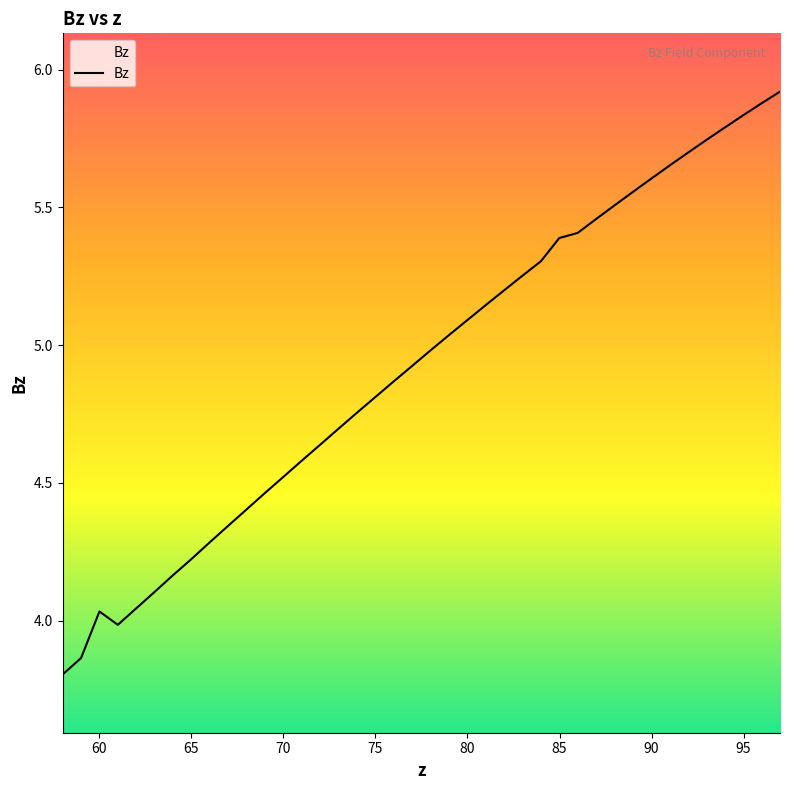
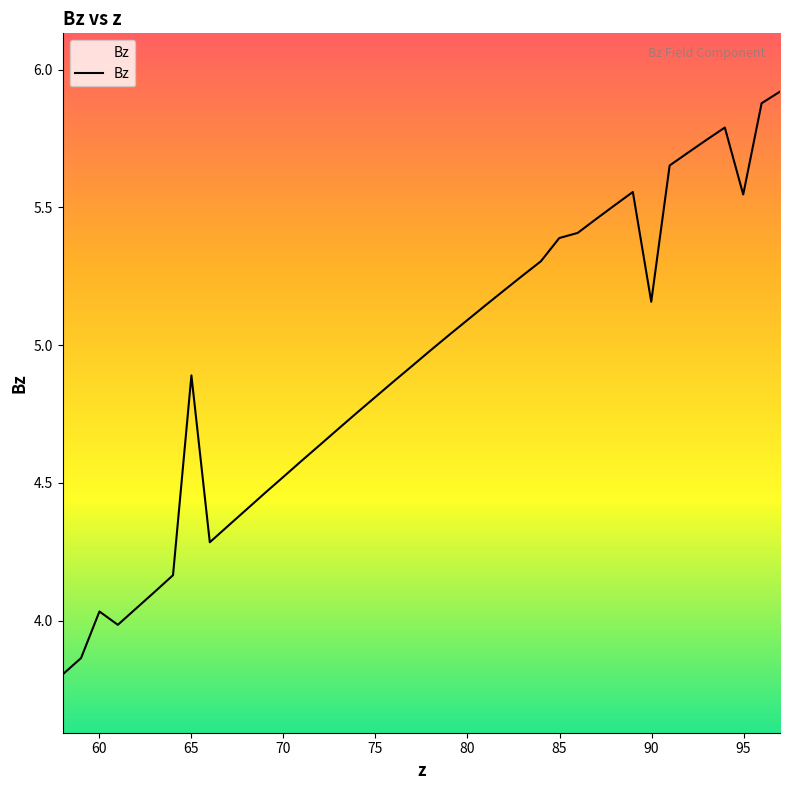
  {
    "60": 4.03,
-   "65": 4.22,
+   "65": 4.89,
    "70": 4.52,
    "75": 4.81,
    "80": 5.09,
    "85": 5.39,
-   "90": 5.60,
-   "95": 5.83
+   "90": 5.16,
+   "95": 5.55
  }
